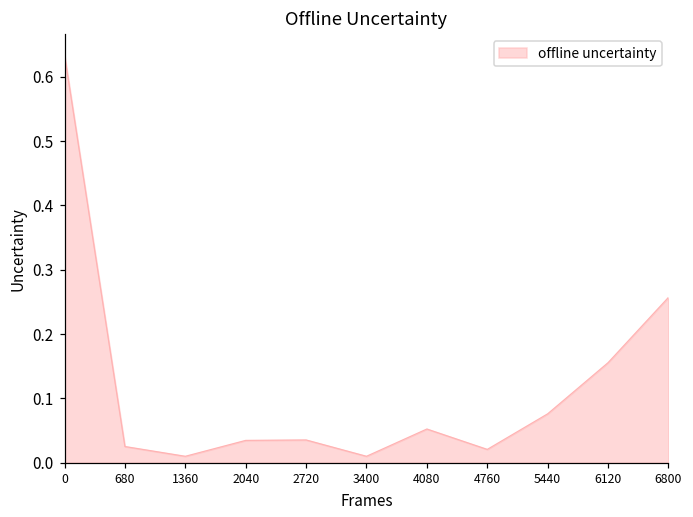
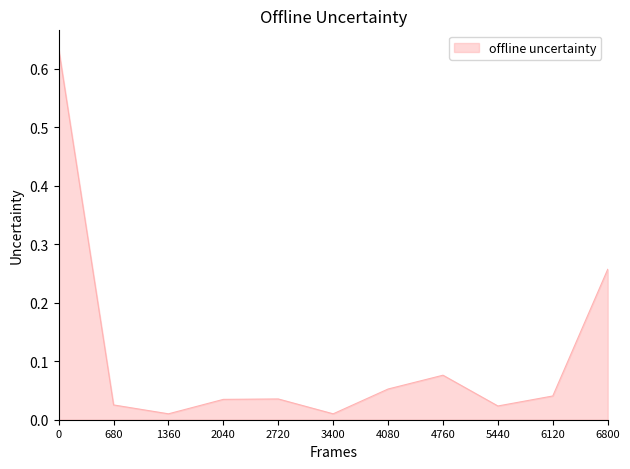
  {
    "0": 0.63,
    "680": 0.03,
    "1360": 0.01,
    "2040": 0.03,
    "2720": 0.04,
    "3400": 0.01,
    "4080": 0.05,
-   "4760": 0.02,
-   "5440": 0.08,
-   "6120": 0.16,
+   "4760": 0.08,
+   "5440": 0.02,
+   "6120": 0.04,
    "6800": 0.26
  }
